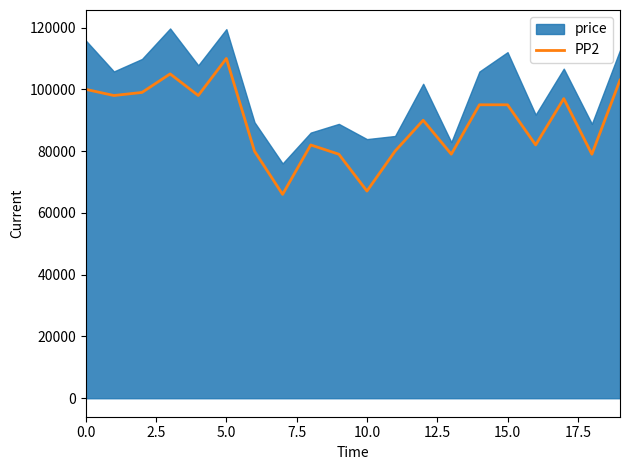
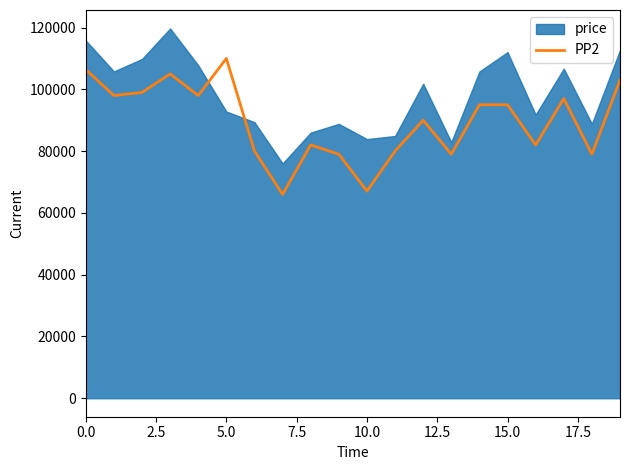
  {
    "PP2": {
-     "0.0": 100000,
+     "0.0": 106000,
      "5.0": 110000,
      "10.0": 67000,
      "15.0": 95000
    },
    "price": {
      "0.0": 116000,
-     "5.0": 119000,
+     "5.0": 93000,
      "10.0": 84000,
      "15.0": 112000
    }
  }
